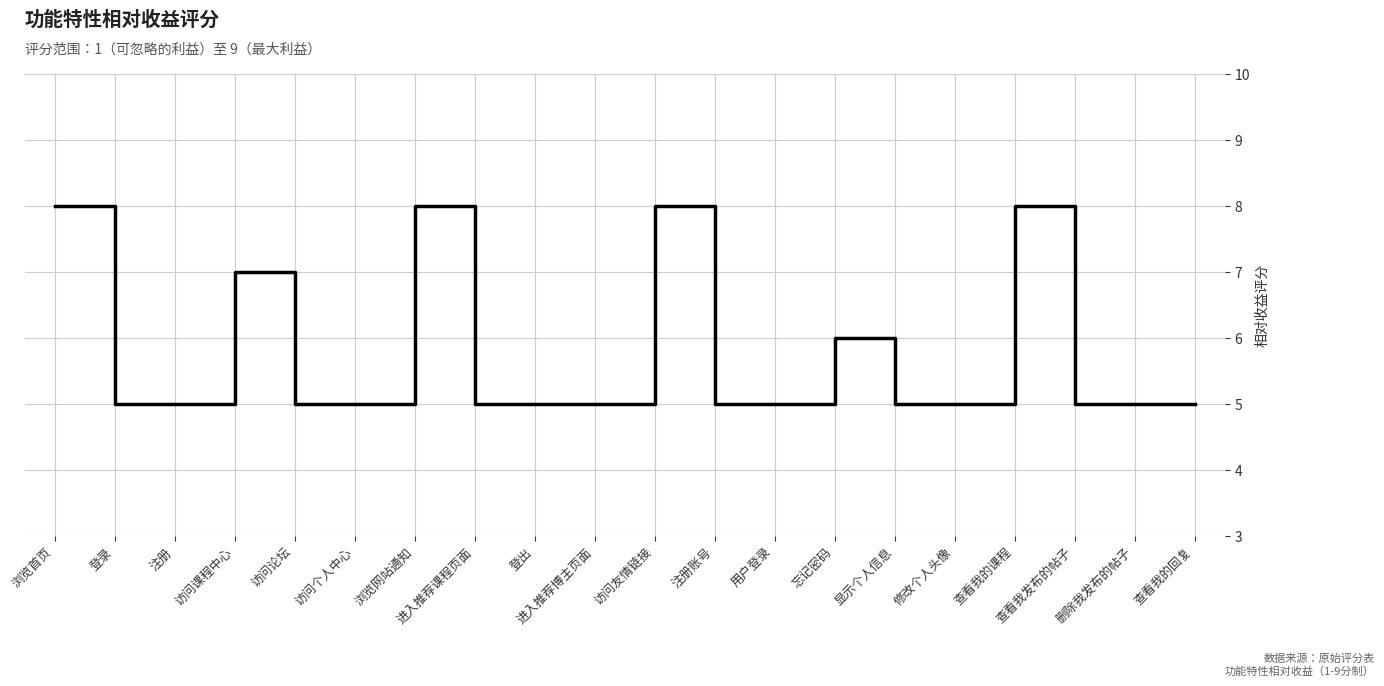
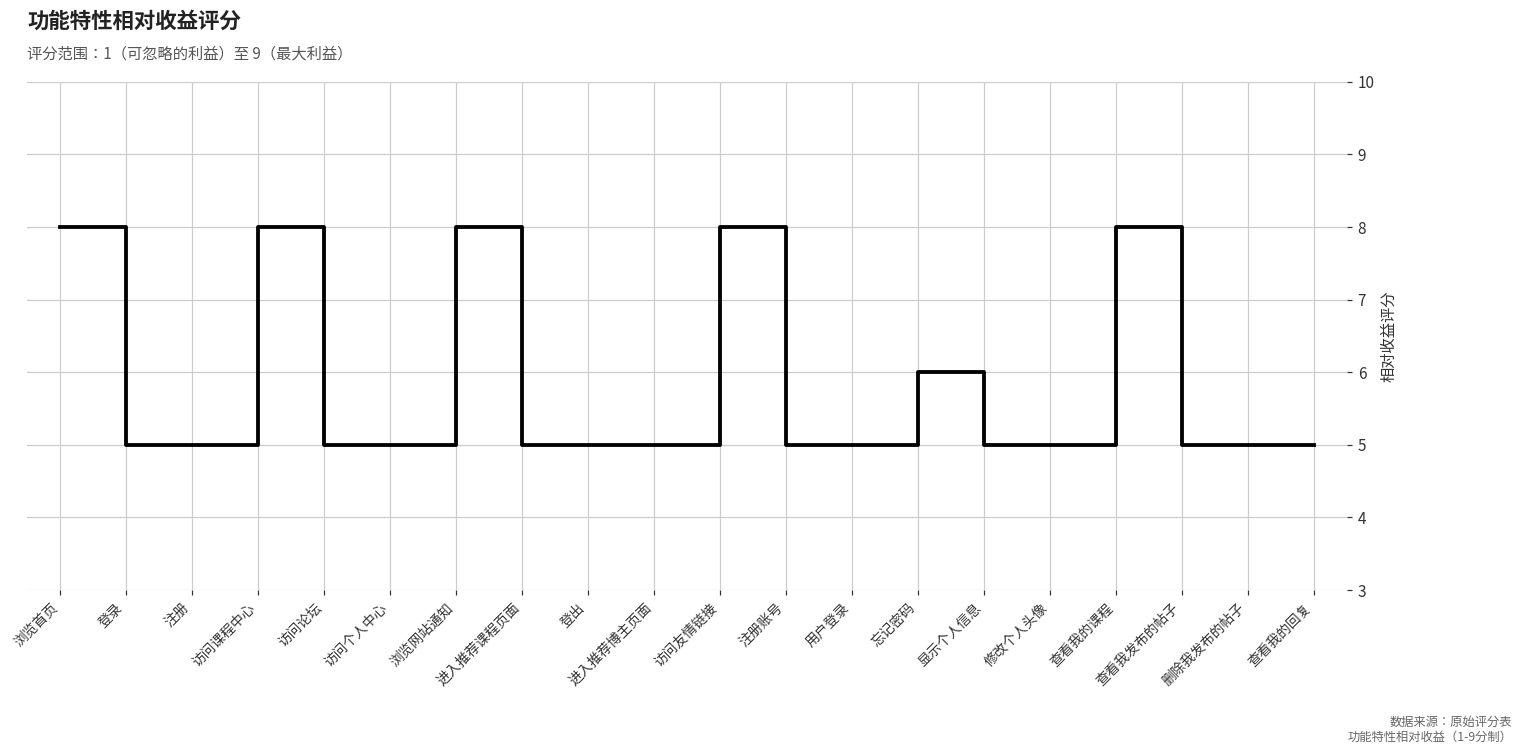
  {
    "浏览首页": 8,
    "登录": 5,
    "注册": 5,
-   "访问课程中心": 7,
+   "访问课程中心": 8,
    "访问论坛": 5,
    "访问个人中心": 5,
    "浏览网站通知": 8,
    "进入推荐课程页面": 5,
    "登出": 5,
    "进入推荐博主页面": 5,
    "访问友情链接": 8,
    "注册账号": 5,
    "用户登录": 5,
    "忘记密码": 6,
    "显示个人信息": 5,
    "修改个人头像": 5,
    "查看我的课程": 8,
    "查看我发布的帖子": 5,
    "删除我发布的帖子": 5,
    "查看我的回复": 5
  }
